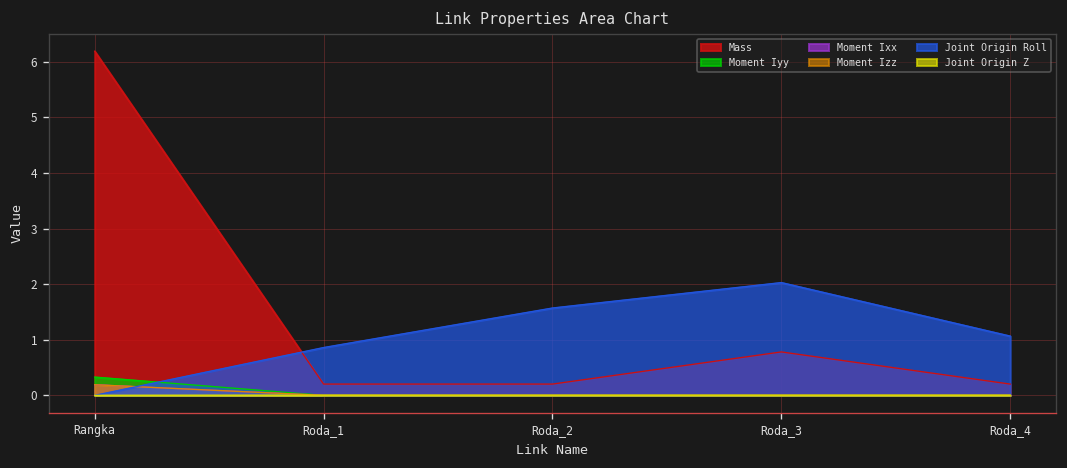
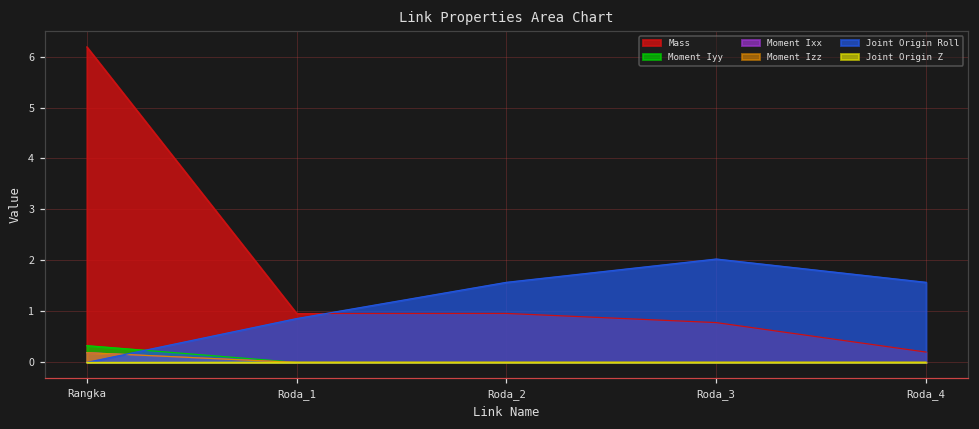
  {
    "Mass": {
      "Rangka": 6.2,
-     "Roda_1": 0.2,
-     "Roda_2": 0.2,
+     "Roda_1": 1.0,
+     "Roda_2": 1.0,
      "Roda_3": 0.8,
      "Roda_4": 0.2
    },
    "Moment Iyy": {
      "Rangka": 0.3
    },
    "Moment Izz": {
      "Rangka": 0.2
    },
    "Joint Origin Roll": {
      "Roda_1": 0.9,
      "Roda_2": 1.6,
      "Roda_3": 2.0,
-     "Roda_4": 1.1
+     "Roda_4": 1.6
    }
  }
